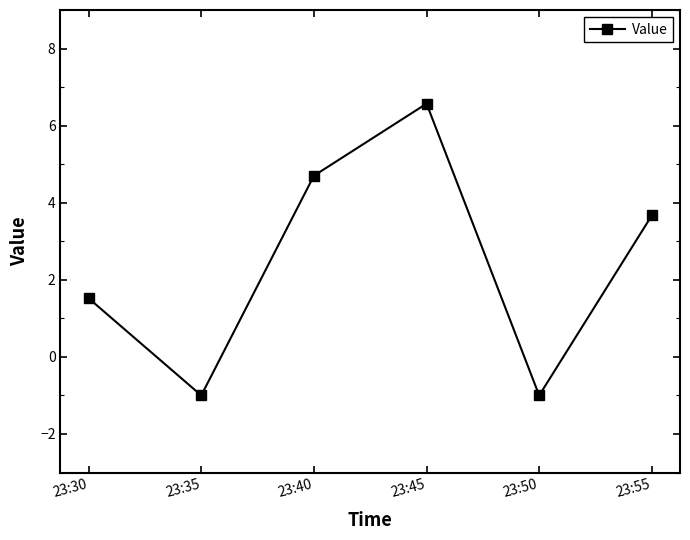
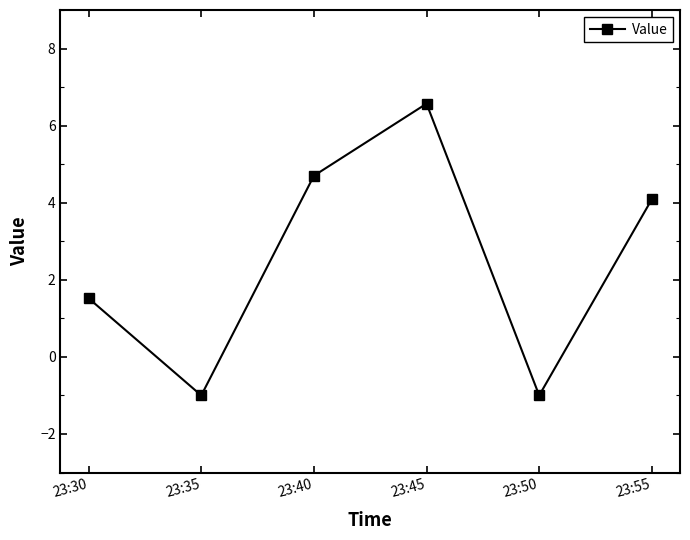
  {
    "23:30": 1.5,
    "23:35": -1.0,
    "23:40": 4.7,
    "23:45": 6.6,
    "23:50": -1.0,
-   "23:55": 3.7
+   "23:55": 4.1
  }
